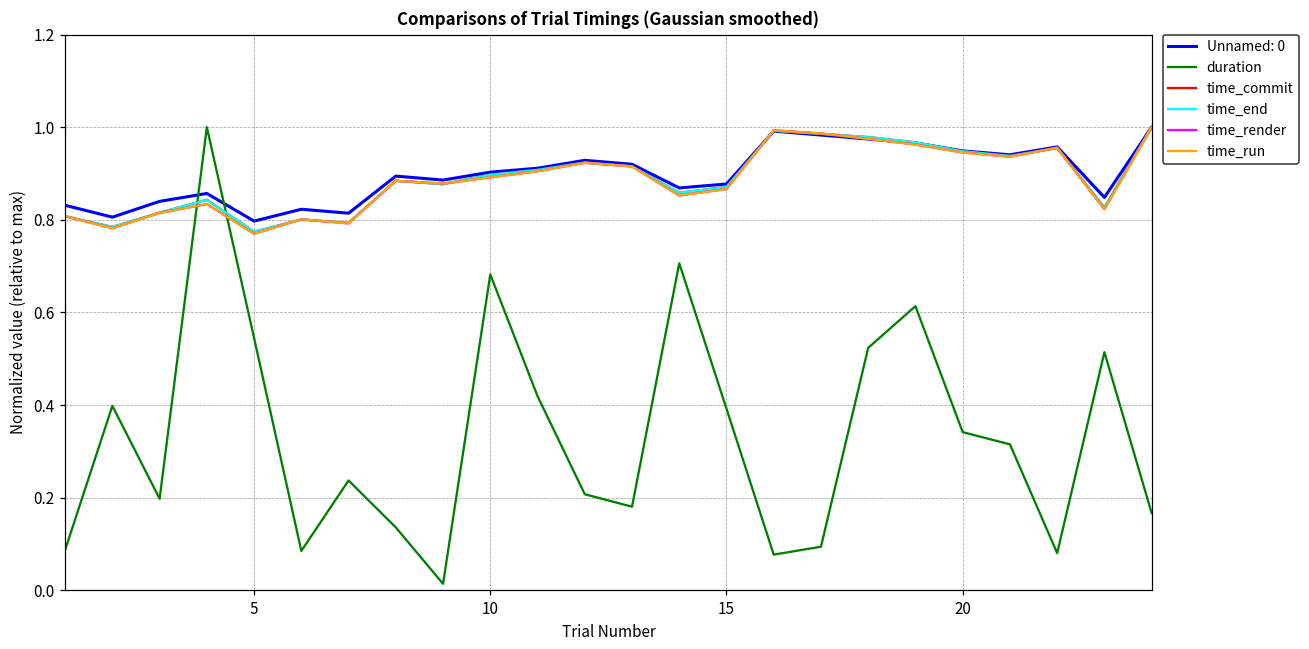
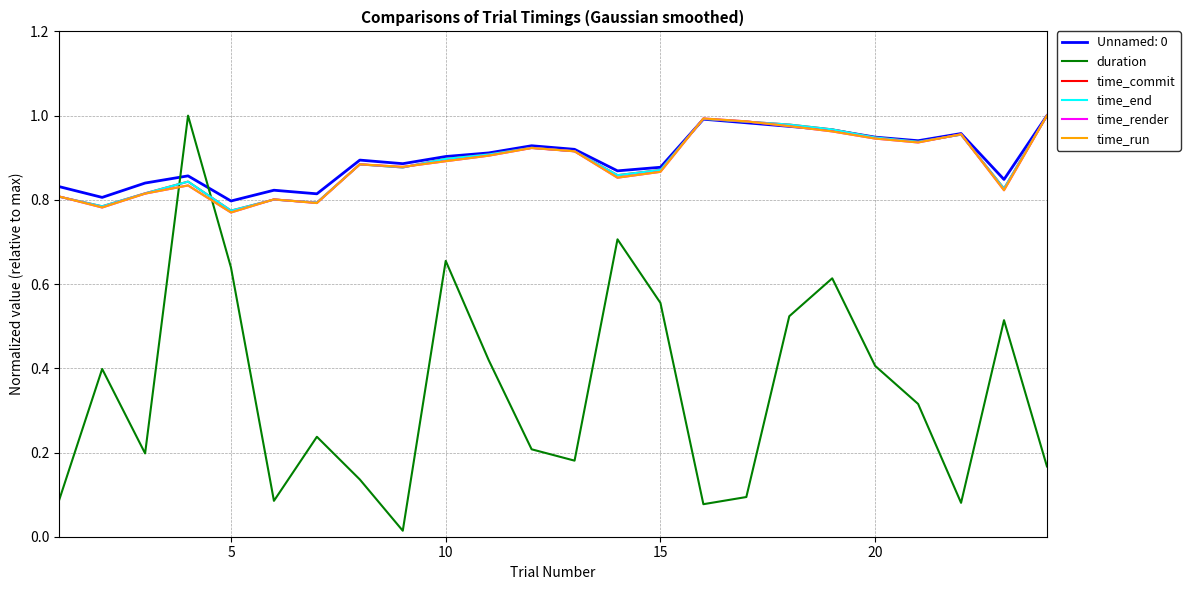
  {
    "Unnamed: 0": {
      "5": 0.80,
      "15": 0.88
    },
    "duration": {
-     "5": 0.54,
-     "10": 0.68,
-     "15": 0.39,
-     "20": 0.34
+     "5": 0.64,
+     "10": 0.66,
+     "15": 0.56,
+     "20": 0.41
    }
  }
